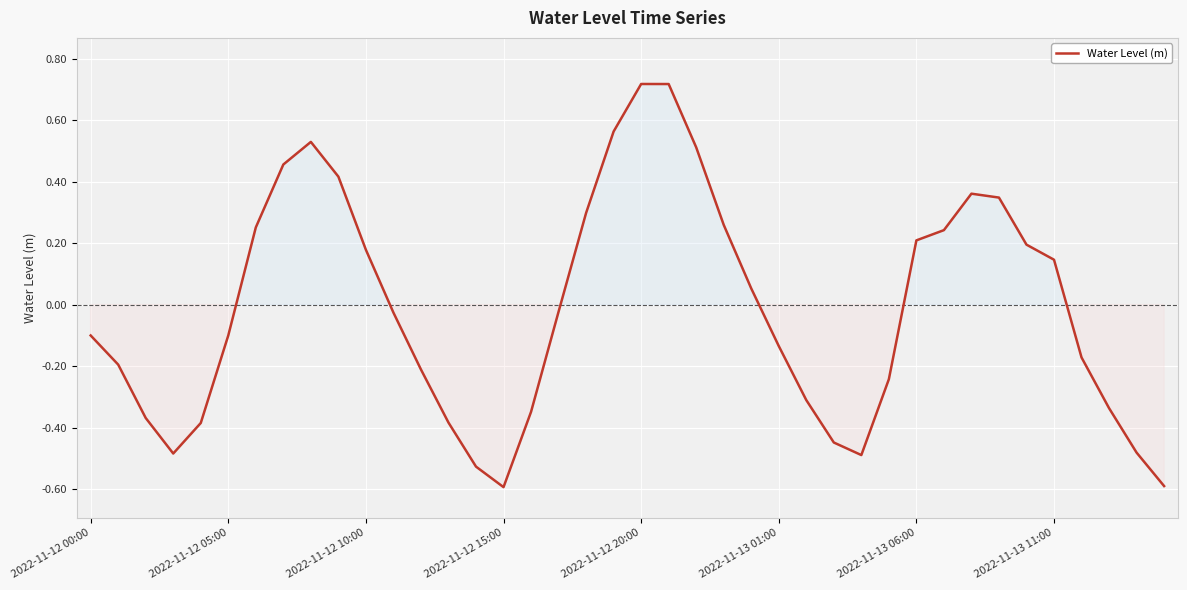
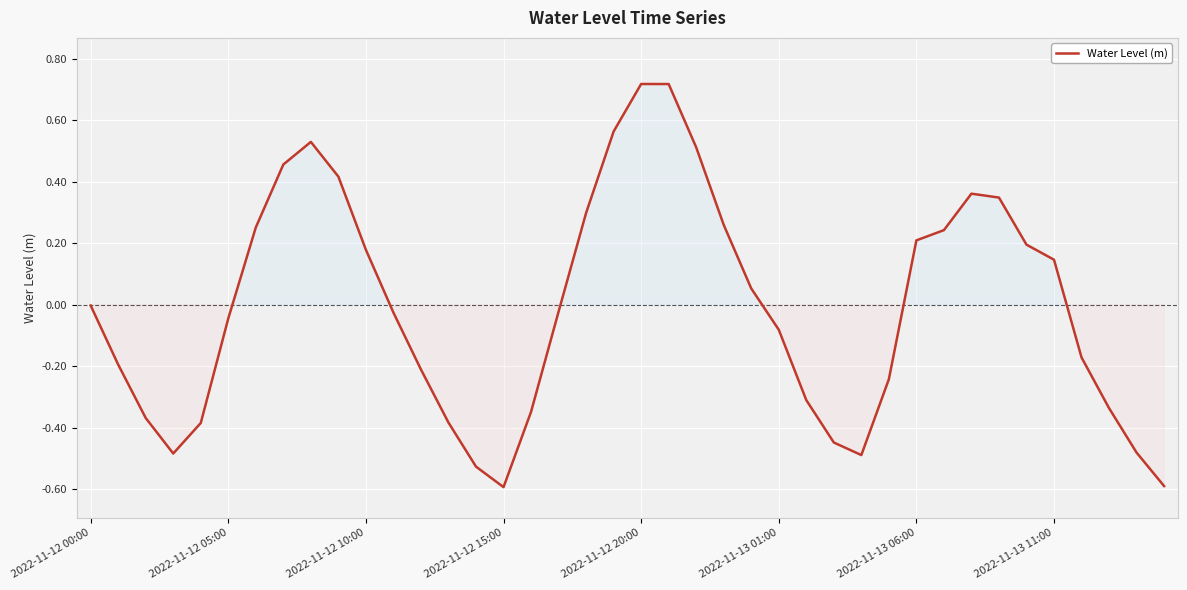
  {
-   "2022-11-12 00:00": -0.10,
-   "2022-11-12 05:00": -0.10,
+   "2022-11-12 00:00": 0.00,
+   "2022-11-12 05:00": -0.04,
    "2022-11-12 10:00": 0.18,
    "2022-11-12 15:00": -0.59,
    "2022-11-12 20:00": 0.72,
-   "2022-11-13 01:00": -0.13,
+   "2022-11-13 01:00": -0.08,
    "2022-11-13 06:00": 0.21,
    "2022-11-13 11:00": 0.15
  }
